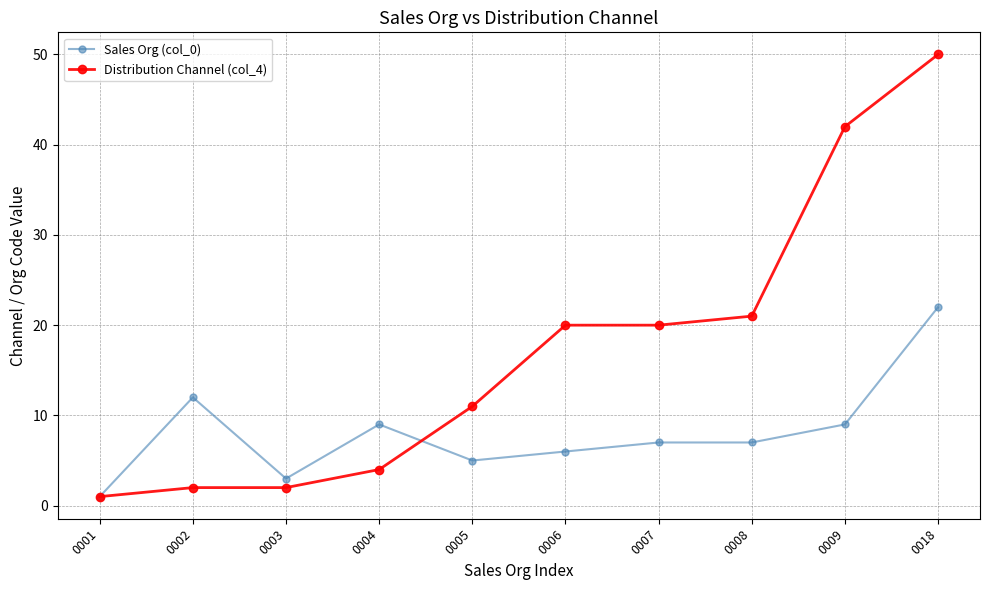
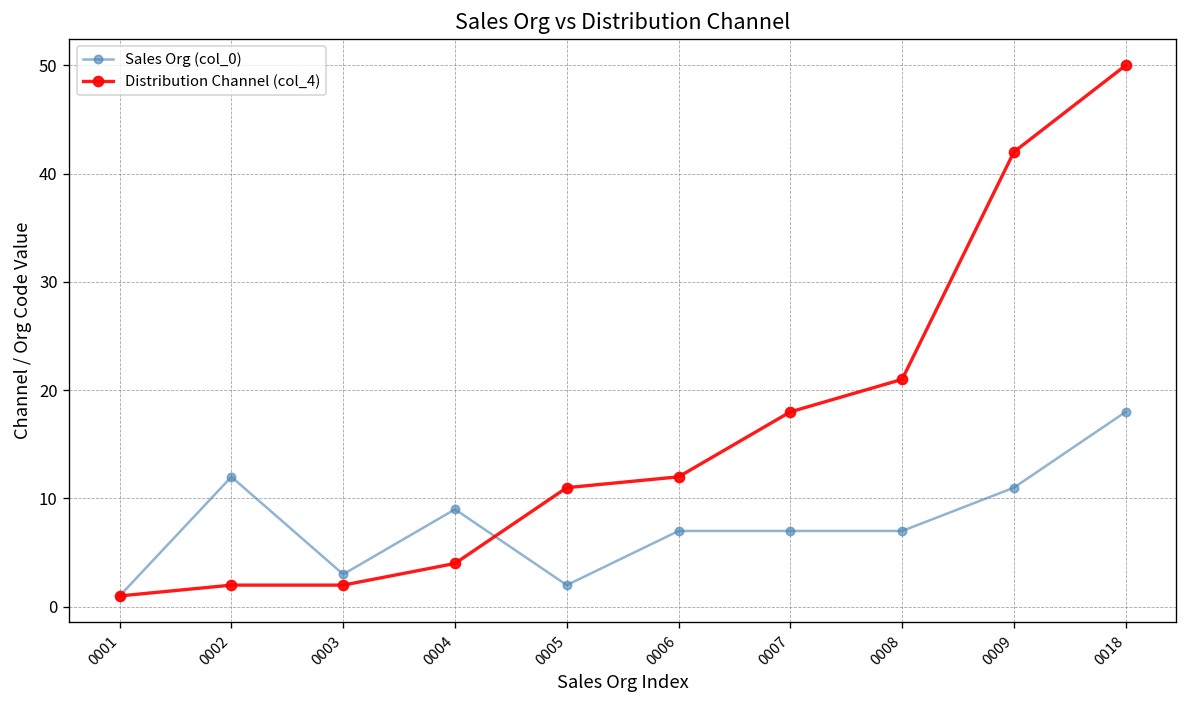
  {
    "Sales Org (col_0)": {
      "0002": 12,
      "0003": 3,
      "0004": 9,
-     "0005": 5,
-     "0006": 6,
+     "0005": 2,
+     "0006": 7,
      "0007": 7,
      "0008": 7,
-     "0009": 9,
-     "0018": 22
+     "0009": 11,
+     "0018": 18
    },
    "Distribution Channel (col_4)": {
      "0002": 2,
      "0003": 2,
      "0004": 4,
      "0005": 11,
-     "0006": 20,
-     "0007": 20,
+     "0006": 12,
+     "0007": 18,
      "0008": 21,
      "0009": 42,
      "0018": 50
    }
  }
